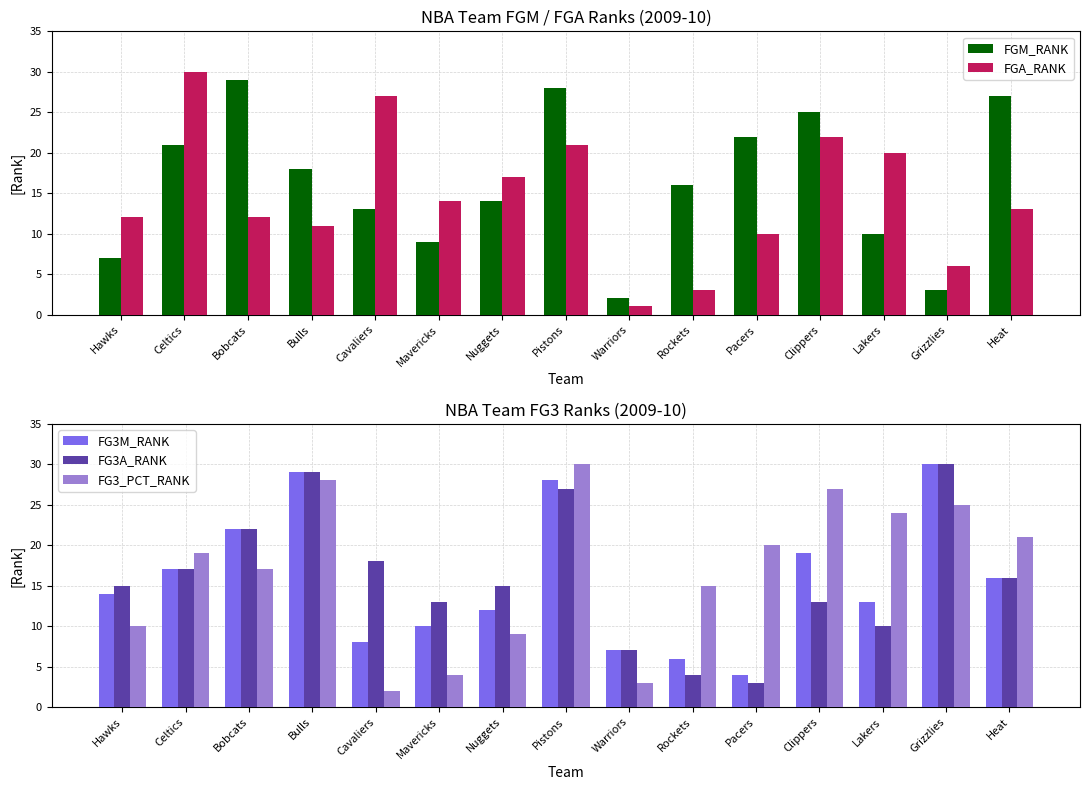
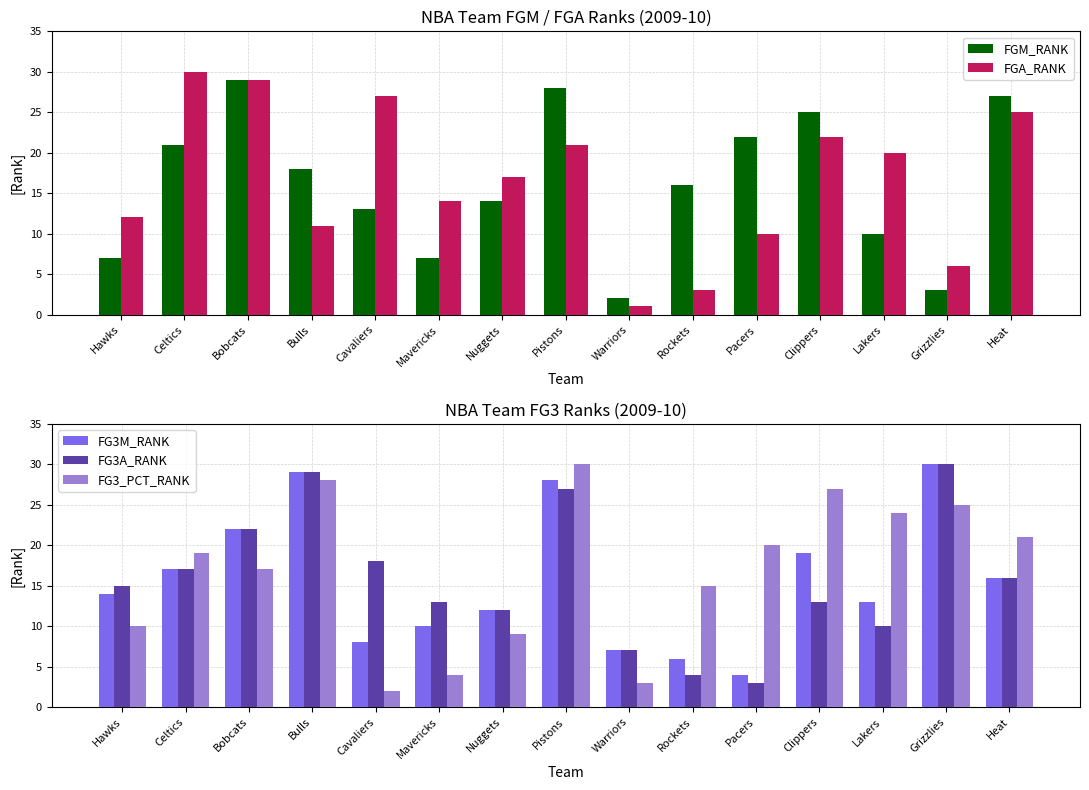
  {
    "NBA Team FGM / FGA Ranks (2009-10)": {
      "FGM_RANK": {
        "Hawks": 7,
        "Celtics": 21,
        "Bobcats": 29,
        "Bulls": 18,
        "Cavaliers": 13,
-       "Mavericks": 9,
+       "Mavericks": 7,
        "Nuggets": 14,
        "Pistons": 28,
        "Warriors": 2,
        "Rockets": 16,
        "Pacers": 22,
        "Clippers": 25,
        "Lakers": 10,
        "Grizzlies": 3,
        "Heat": 27
      },
      "FGA_RANK": {
        "Hawks": 12,
        "Celtics": 30,
-       "Bobcats": 12,
+       "Bobcats": 29,
        "Bulls": 11,
        "Cavaliers": 27,
        "Mavericks": 14,
        "Nuggets": 17,
        "Pistons": 21,
        "Warriors": 1,
        "Rockets": 3,
        "Pacers": 10,
        "Clippers": 22,
        "Lakers": 20,
        "Grizzlies": 6,
-       "Heat": 13
+       "Heat": 25
      }
    },
    "NBA Team FG3 Ranks (2009-10)": {
      "FG3A_RANK": {
        "Hawks": 15,
        "Celtics": 17,
        "Bobcats": 22,
        "Bulls": 29,
        "Cavaliers": 18,
        "Mavericks": 13,
-       "Nuggets": 15,
+       "Nuggets": 12,
        "Pistons": 27,
        "Warriors": 7,
        "Rockets": 4,
        "Pacers": 3,
        "Clippers": 13,
        "Lakers": 10,
        "Grizzlies": 30,
        "Heat": 16
      }
    }
  }
